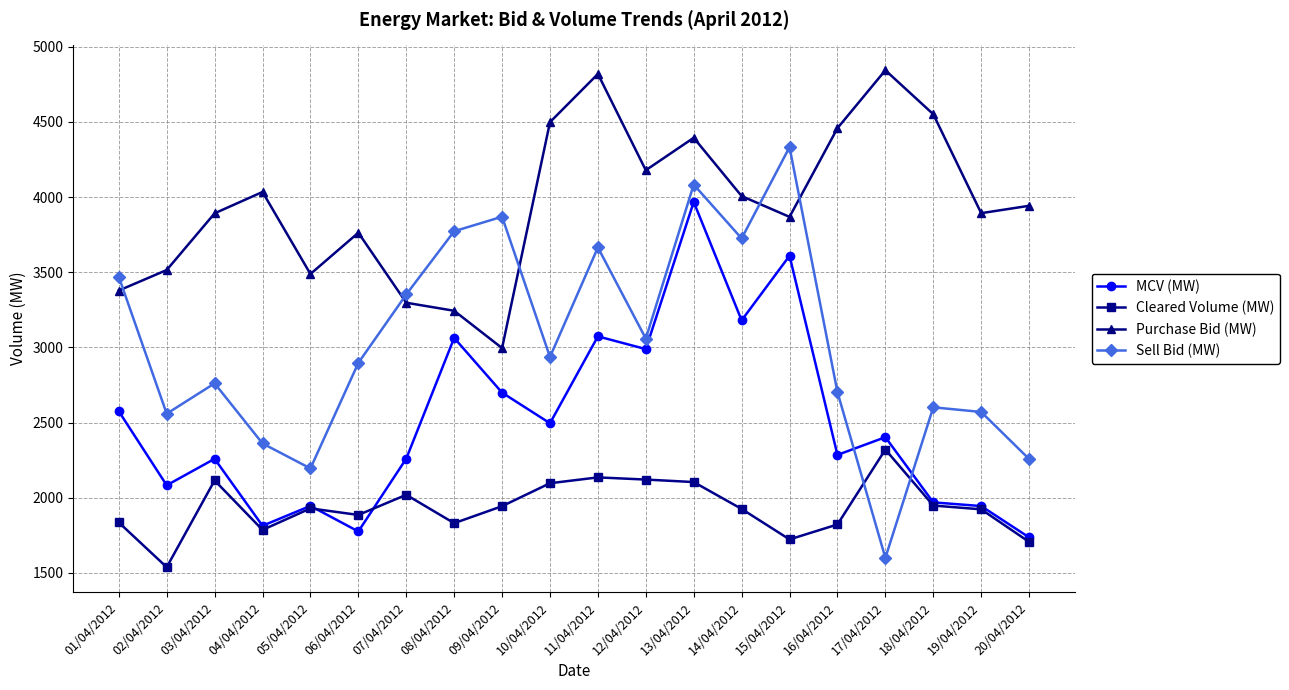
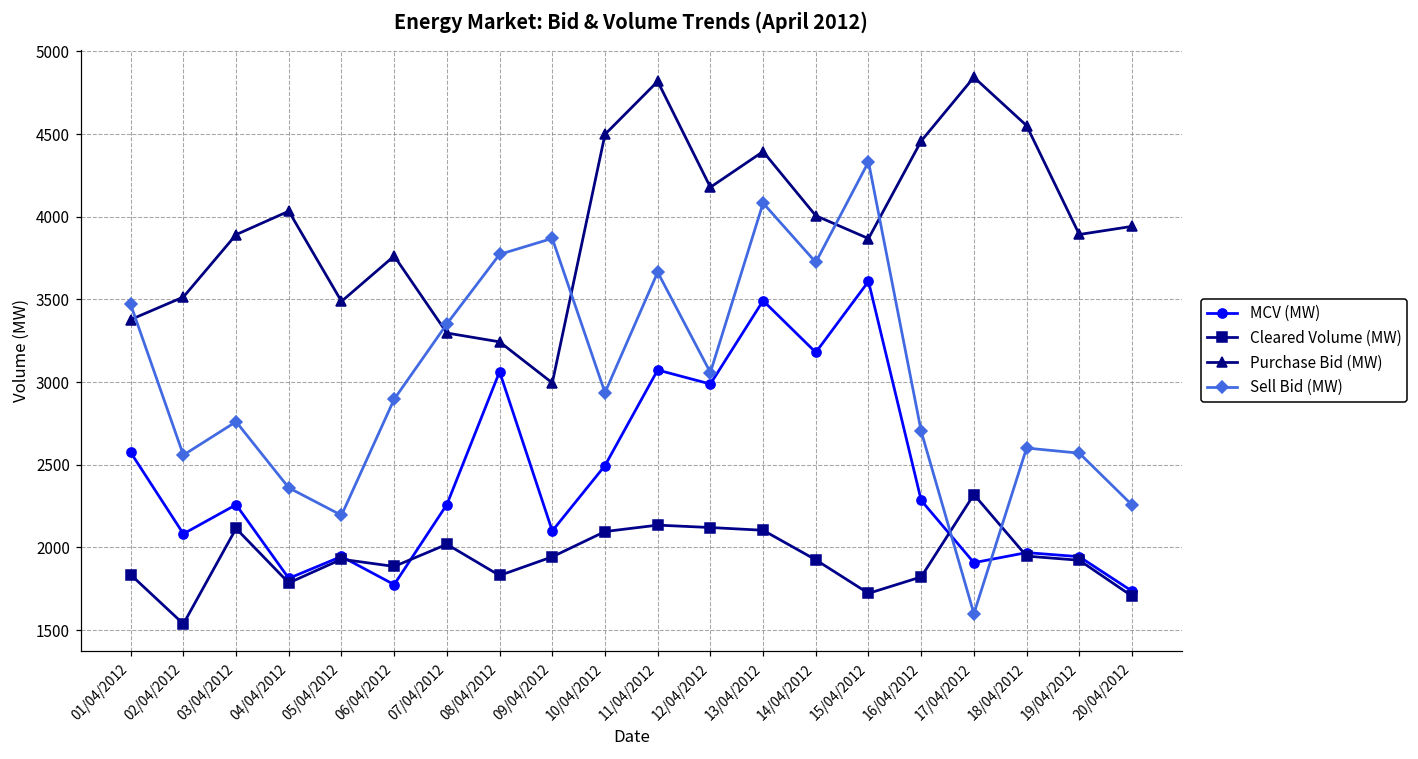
  {
    "MCV (MW)": {
      "01/04/2012": 2570,
      "02/04/2012": 2080,
      "03/04/2012": 2260,
      "04/04/2012": 1810,
      "06/04/2012": 1780,
      "07/04/2012": 2260,
      "08/04/2012": 3060,
-     "09/04/2012": 2700,
+     "09/04/2012": 2100,
      "10/04/2012": 2500,
      "11/04/2012": 3070,
      "12/04/2012": 2990,
-     "13/04/2012": 3970,
+     "13/04/2012": 3490,
      "14/04/2012": 3180,
      "15/04/2012": 3610,
      "16/04/2012": 2280,
-     "17/04/2012": 2400,
+     "17/04/2012": 1910,
      "18/04/2012": 1970,
      "19/04/2012": 1940,
      "20/04/2012": 1740
    },
    "Sell Bid (MW)": {
      "01/04/2012": 3470,
      "02/04/2012": 2560,
      "03/04/2012": 2760,
      "04/04/2012": 2360,
      "05/04/2012": 2190,
      "06/04/2012": 2900,
      "07/04/2012": 3350,
      "08/04/2012": 3770,
      "09/04/2012": 3870,
      "10/04/2012": 2940,
      "11/04/2012": 3660,
      "12/04/2012": 3060,
      "13/04/2012": 4080,
      "14/04/2012": 3720,
      "15/04/2012": 4330,
      "16/04/2012": 2700,
      "17/04/2012": 1600,
      "18/04/2012": 2600,
      "19/04/2012": 2570,
      "20/04/2012": 2260
    }
  }
